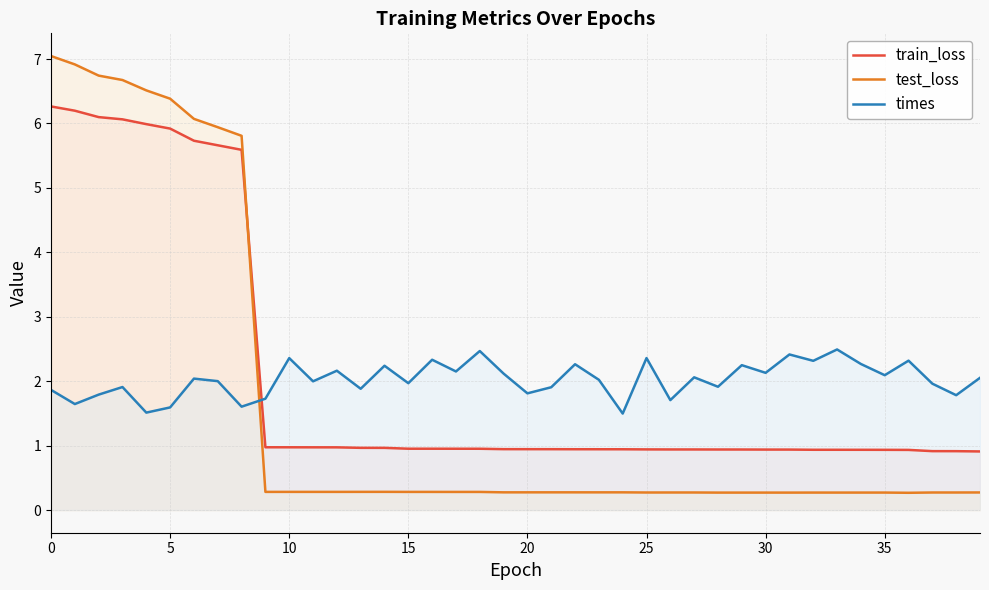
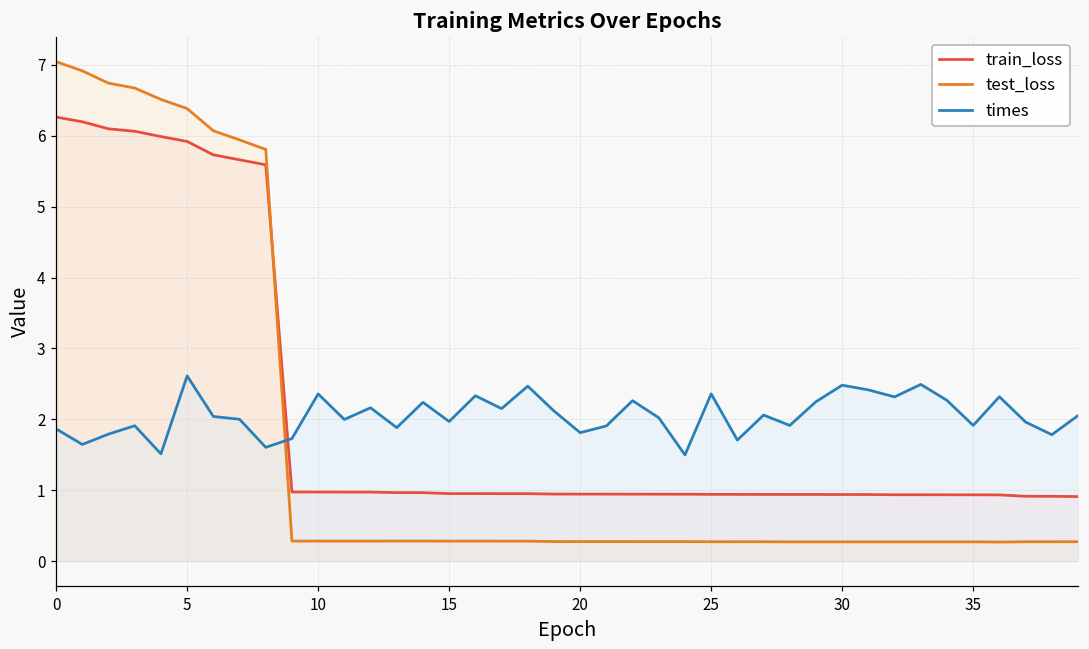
  {
    "times": {
      "0": 1.9,
-     "5": 1.6,
+     "5": 2.6,
      "10": 2.4,
      "15": 2.0,
      "20": 1.8,
      "25": 2.4,
-     "30": 2.1,
-     "35": 2.1
+     "30": 2.5,
+     "35": 1.9
    }
  }
